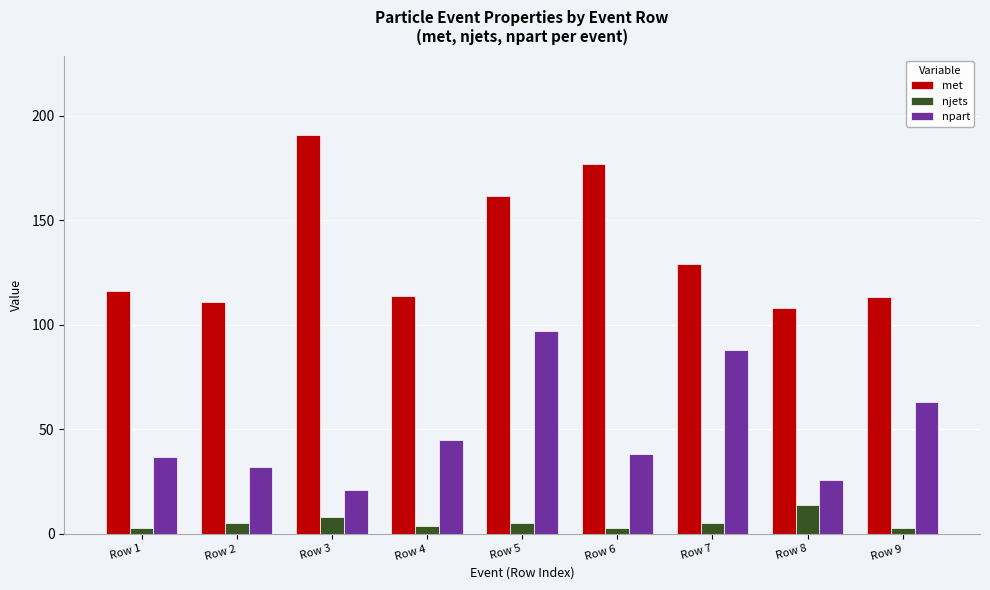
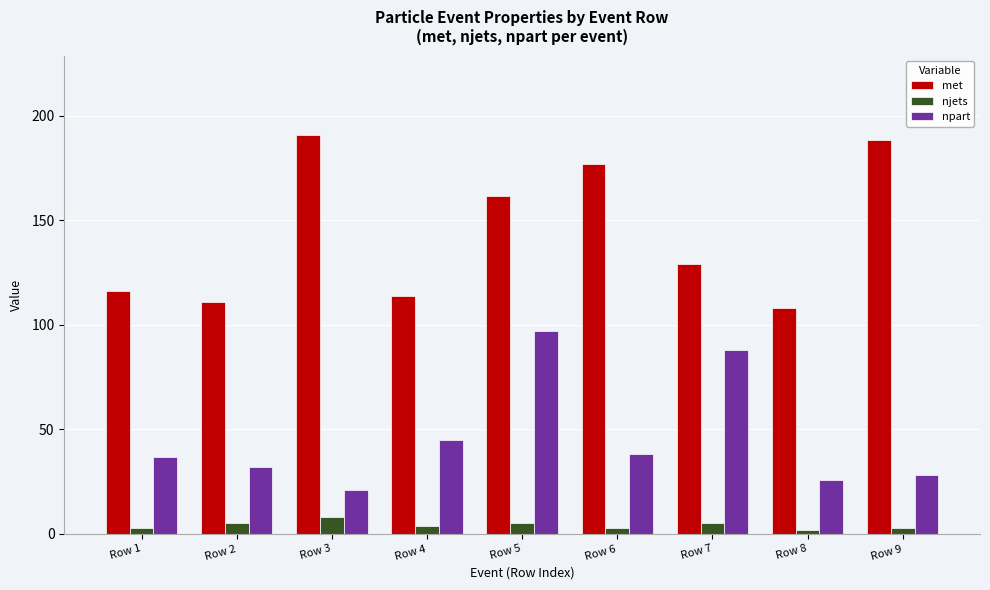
  {
    "met": {
      "Row 1": 116,
      "Row 2": 111,
      "Row 3": 191,
      "Row 4": 114,
      "Row 5": 162,
      "Row 6": 177,
      "Row 7": 129,
      "Row 8": 108,
-     "Row 9": 113
+     "Row 9": 189
    },
    "njets": {
      "Row 1": 3,
      "Row 2": 5,
      "Row 3": 8,
      "Row 4": 4,
      "Row 5": 5,
      "Row 6": 3,
      "Row 7": 5,
-     "Row 8": 14,
+     "Row 8": 2,
      "Row 9": 3
    },
    "npart": {
      "Row 1": 37,
      "Row 2": 32,
      "Row 3": 21,
      "Row 4": 45,
      "Row 5": 97,
      "Row 6": 38,
      "Row 7": 88,
      "Row 8": 26,
-     "Row 9": 63
+     "Row 9": 28
    }
  }
